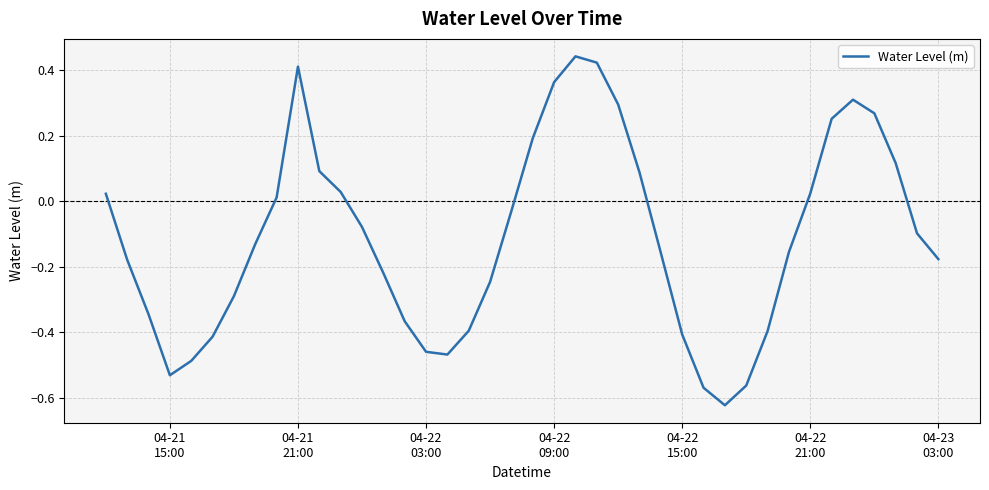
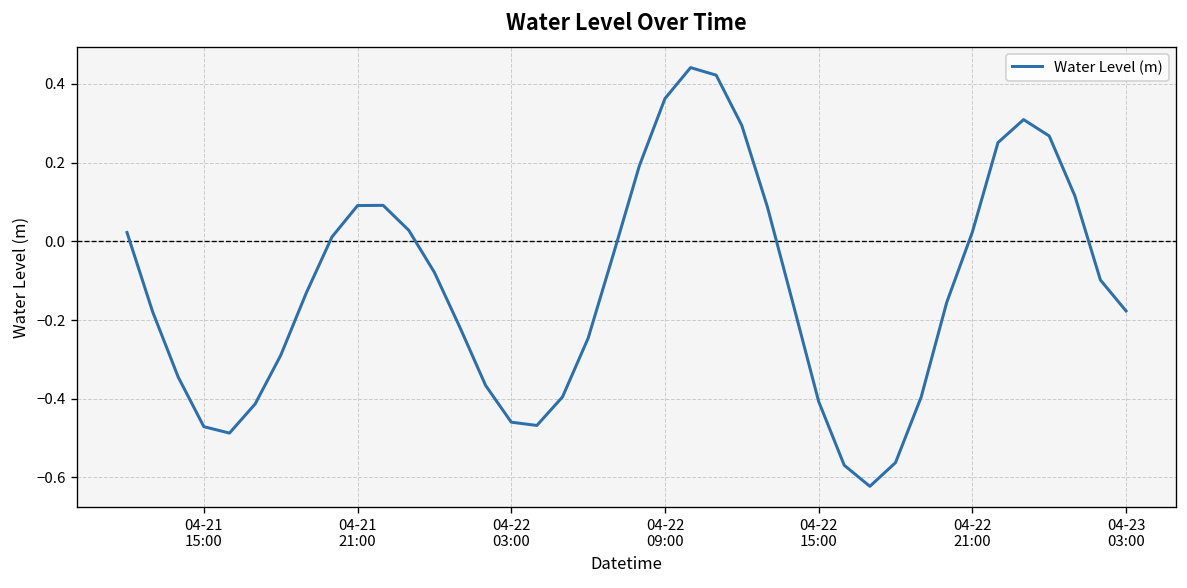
  {
-   "04-21 15:00": -0.53,
-   "04-21 21:00": 0.41,
+   "04-21 15:00": -0.47,
+   "04-21 21:00": 0.09,
    "04-22 03:00": -0.46,
    "04-22 09:00": 0.36,
    "04-22 15:00": -0.41,
    "04-22 21:00": 0.02,
    "04-23 03:00": -0.18
  }
